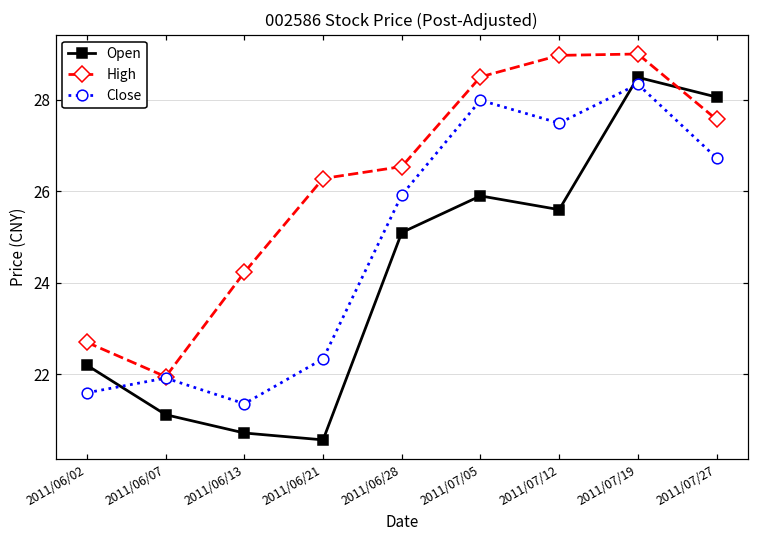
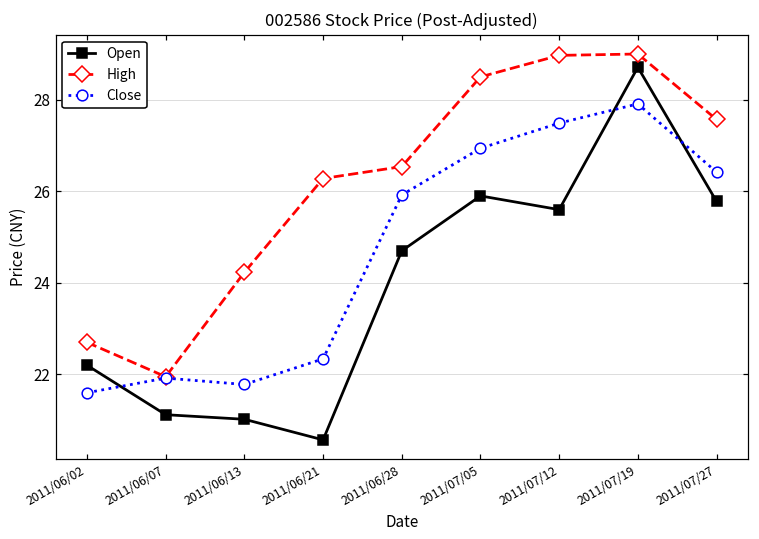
  {
    "Open": {
      "2011/06/02": 22.2,
      "2011/06/07": 21.1,
-     "2011/06/13": 20.7,
+     "2011/06/13": 21.0,
      "2011/06/21": 20.6,
-     "2011/06/28": 25.1,
+     "2011/06/28": 24.7,
      "2011/07/05": 25.9,
      "2011/07/12": 25.6,
-     "2011/07/19": 28.5,
-     "2011/07/27": 28.1
+     "2011/07/19": 28.7,
+     "2011/07/27": 25.8
    },
    "High": {
      "2011/06/02": 22.7,
      "2011/06/13": 24.2,
      "2011/06/21": 26.3,
      "2011/06/28": 26.5,
      "2011/07/05": 28.5,
      "2011/07/12": 29.0,
      "2011/07/19": 29.0,
      "2011/07/27": 27.6
    },
    "Close": {
      "2011/06/02": 21.6,
-     "2011/06/13": 21.4,
+     "2011/06/13": 21.8,
      "2011/06/21": 22.3,
      "2011/06/28": 25.9,
-     "2011/07/05": 28.0,
+     "2011/07/05": 26.9,
      "2011/07/12": 27.5,
-     "2011/07/19": 28.3,
-     "2011/07/27": 26.7
+     "2011/07/19": 27.9,
+     "2011/07/27": 26.4
    }
  }
